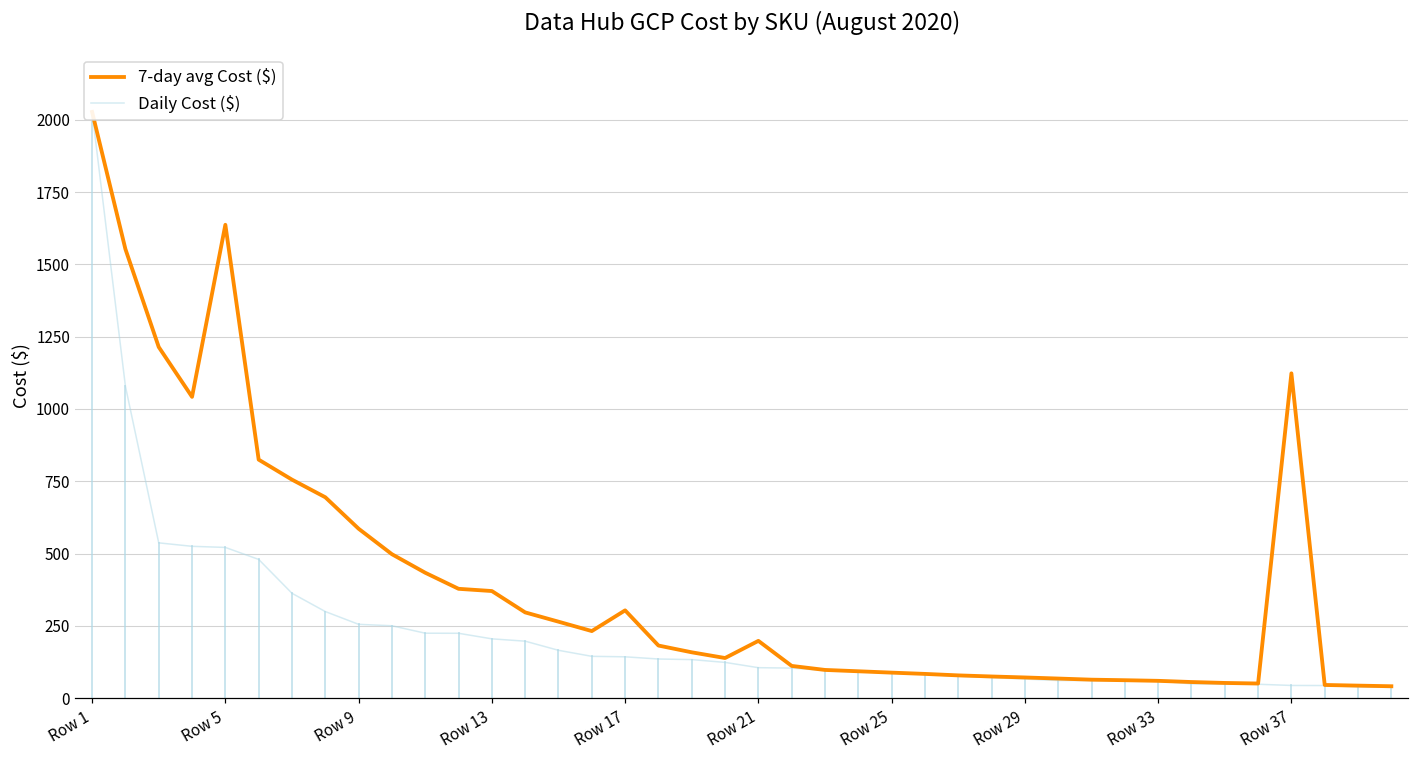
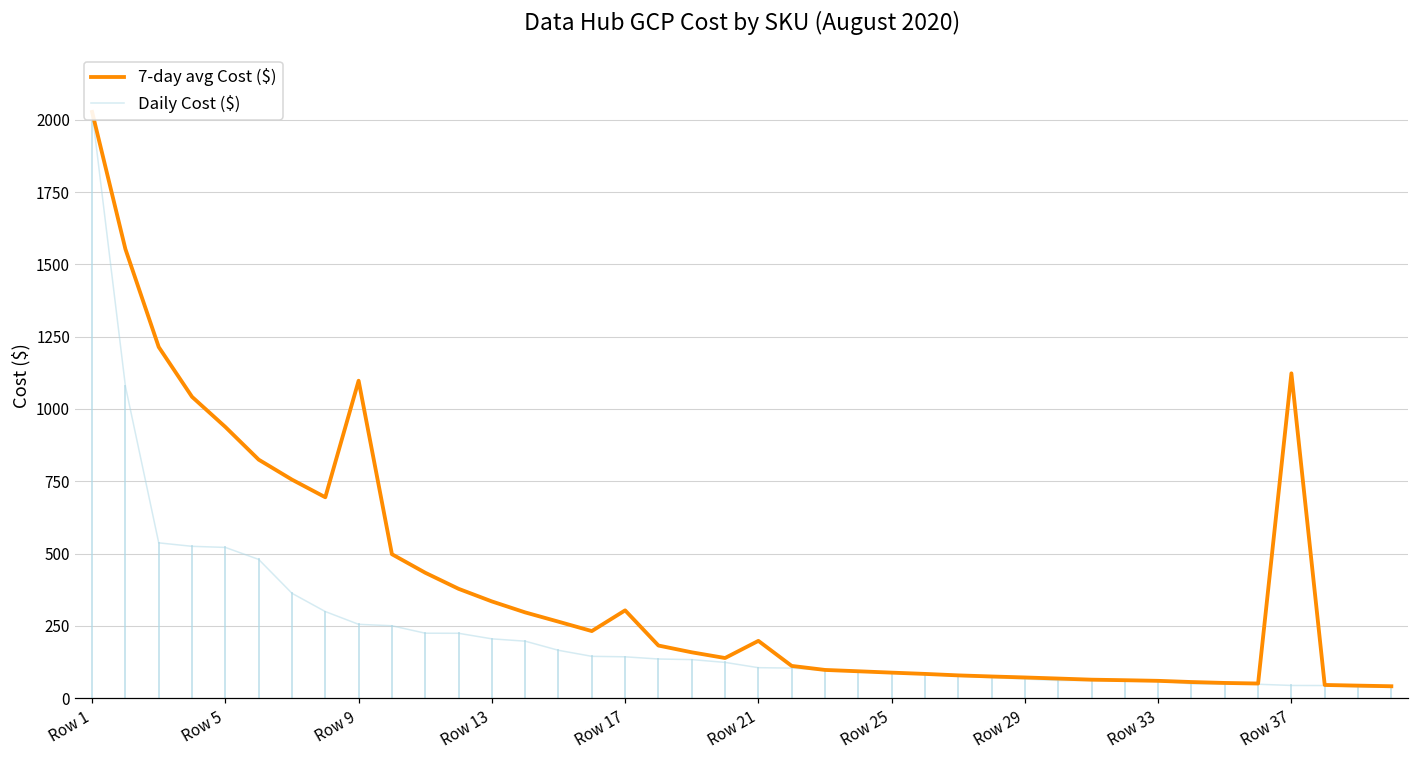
  {
    "7-day avg Cost ($)": {
-     "Row 5": 1640,
-     "Row 9": 590,
-     "Row 13": 370,
+     "Row 5": 940,
+     "Row 9": 1100,
+     "Row 13": 330,
      "Row 17": 300,
      "Row 21": 200,
      "Row 37": 1120
    }
  }
